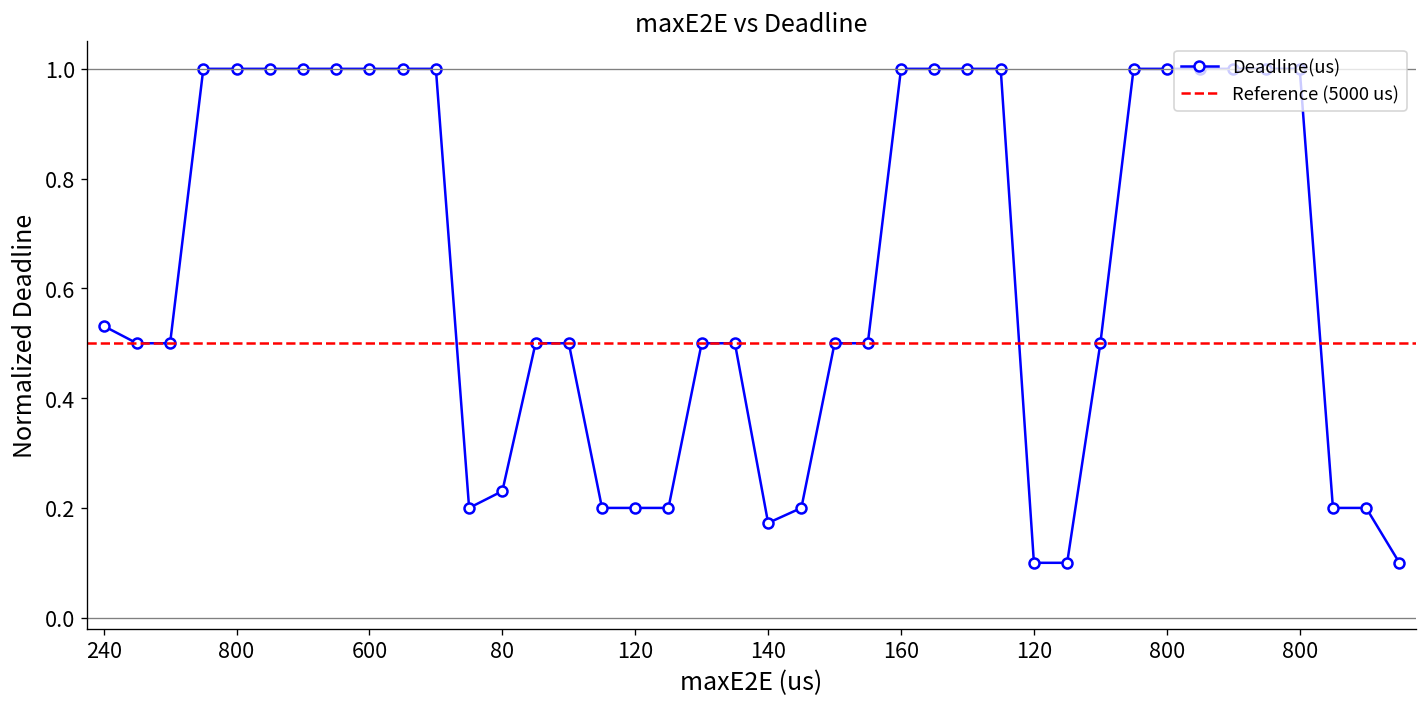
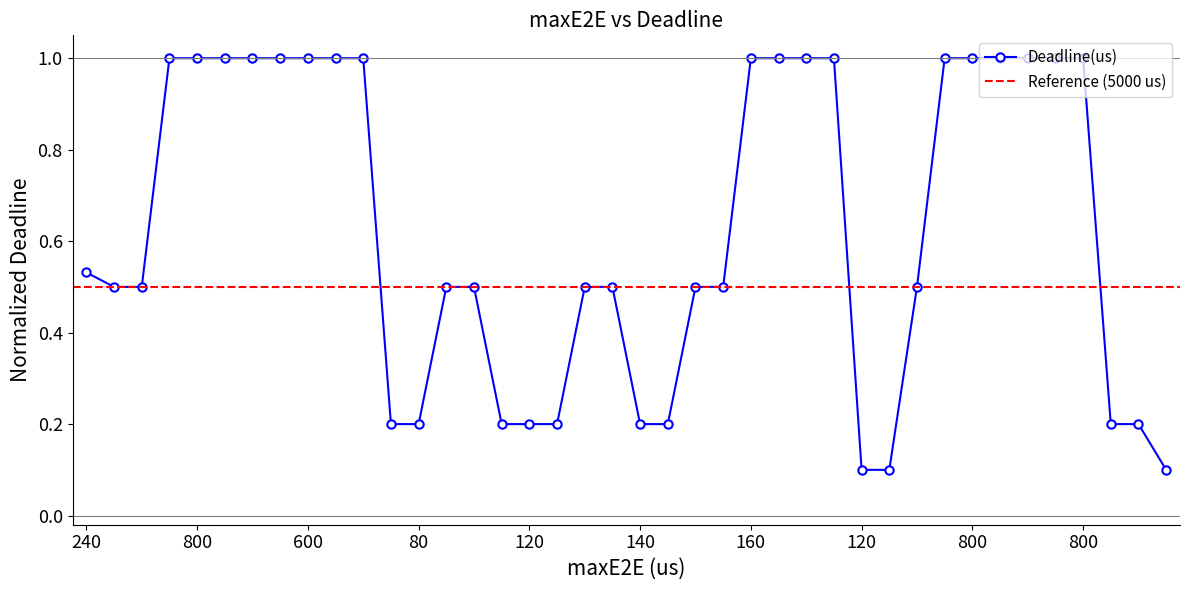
  {
    "240": 0.53,
    "600": 1.00,
-   "80": 0.23,
-   "140": 0.17,
+   "80": 0.20,
+   "140": 0.20,
    "160": 1.00
  }
